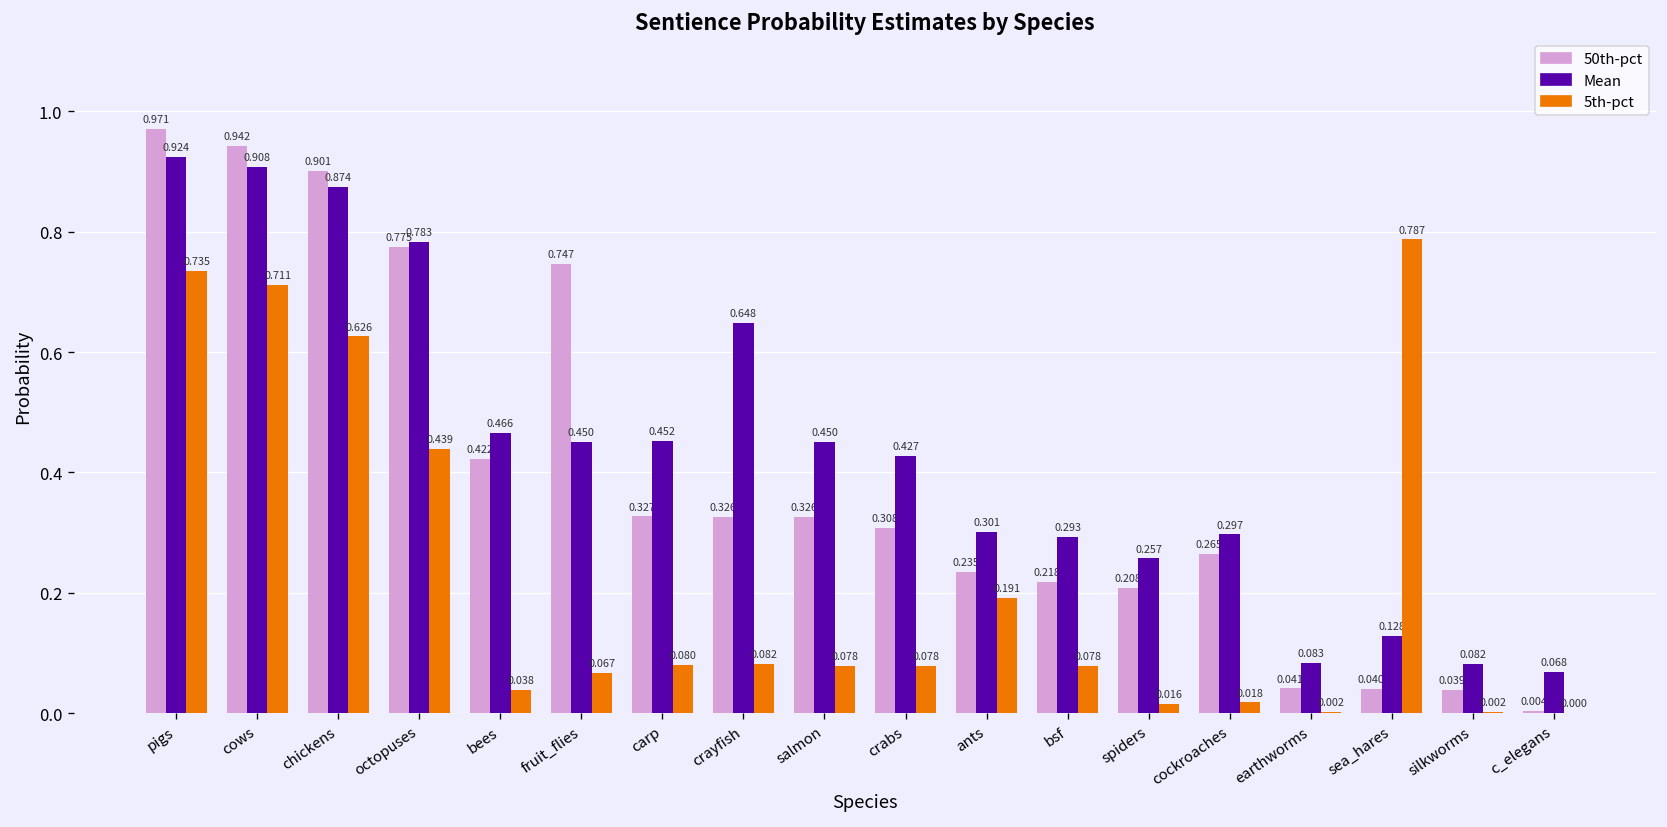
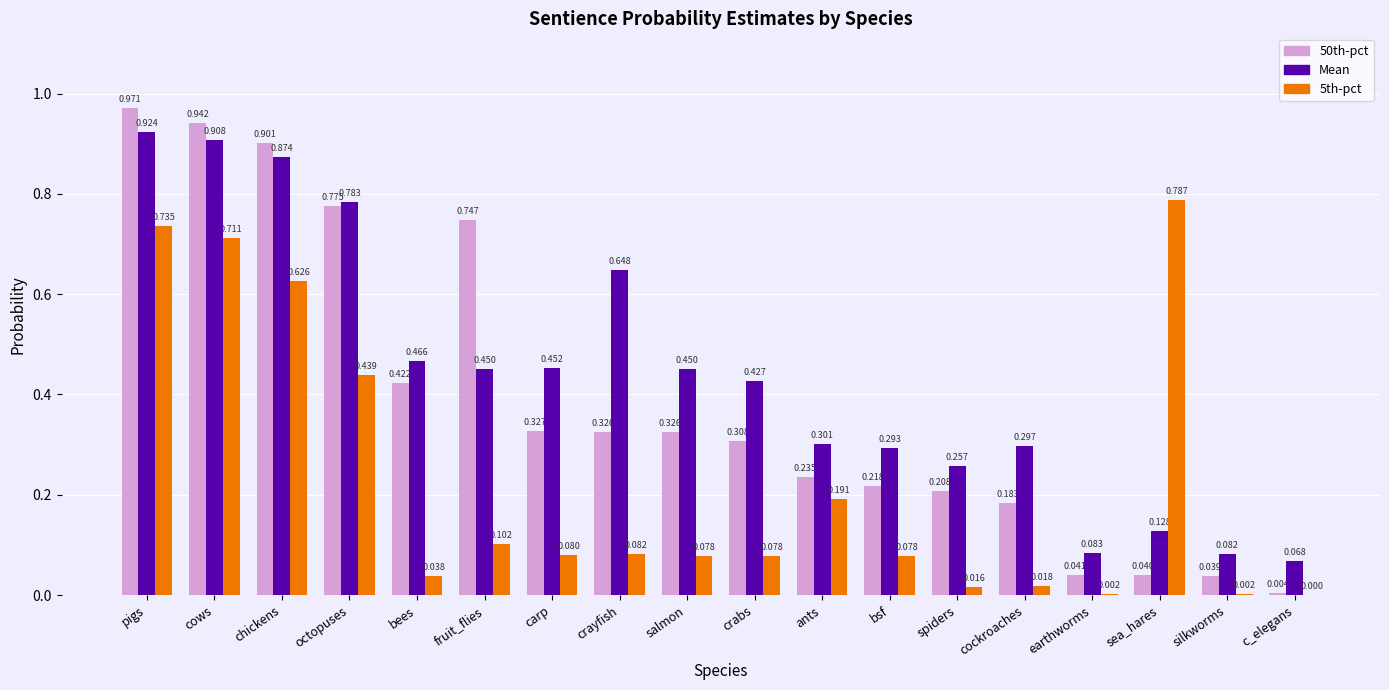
  {
    "50th-pct": {
      "pigs": 0.971,
      "cows": 0.942,
      "chickens": 0.901,
      "octopuses": 0.775,
      "bees": 0.422,
      "fruit_flies": 0.747,
      "carp": 0.327,
      "crayfish": 0.326,
      "salmon": 0.326,
      "crabs": 0.308,
      "ants": 0.235,
      "bsf": 0.218,
      "spiders": 0.208,
-     "cockroaches": 0.265,
+     "cockroaches": 0.183,
      "earthworms": 0.041,
      "sea_hares": 0.040,
      "silkworms": 0.039,
      "c_elegans": 0.004
    },
    "Mean": {
      "pigs": 0.924,
      "cows": 0.908,
      "chickens": 0.874,
      "octopuses": 0.783,
      "bees": 0.466,
      "fruit_flies": 0.450,
      "carp": 0.452,
      "crayfish": 0.648,
      "salmon": 0.450,
      "crabs": 0.427,
      "ants": 0.301,
      "bsf": 0.293,
      "spiders": 0.257,
      "cockroaches": 0.297,
      "earthworms": 0.083,
      "sea_hares": 0.128,
      "silkworms": 0.082,
      "c_elegans": 0.068
    },
    "5th-pct": {
      "pigs": 0.735,
      "cows": 0.711,
      "chickens": 0.626,
      "octopuses": 0.439,
      "bees": 0.038,
-     "fruit_flies": 0.067,
+     "fruit_flies": 0.102,
      "carp": 0.080,
      "crayfish": 0.082,
      "salmon": 0.078,
      "crabs": 0.078,
      "ants": 0.191,
      "bsf": 0.078,
      "spiders": 0.016,
      "cockroaches": 0.018,
      "earthworms": 0.002,
      "sea_hares": 0.787,
      "silkworms": 0.002,
      "c_elegans": 0.000
    }
  }
